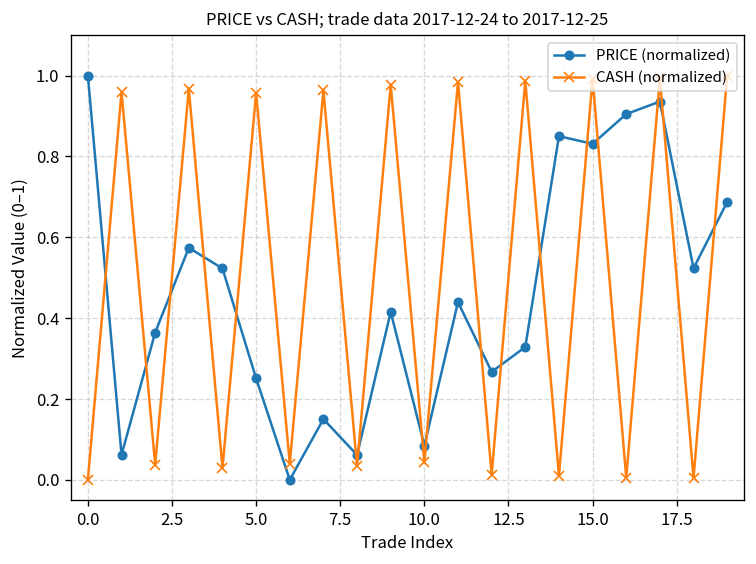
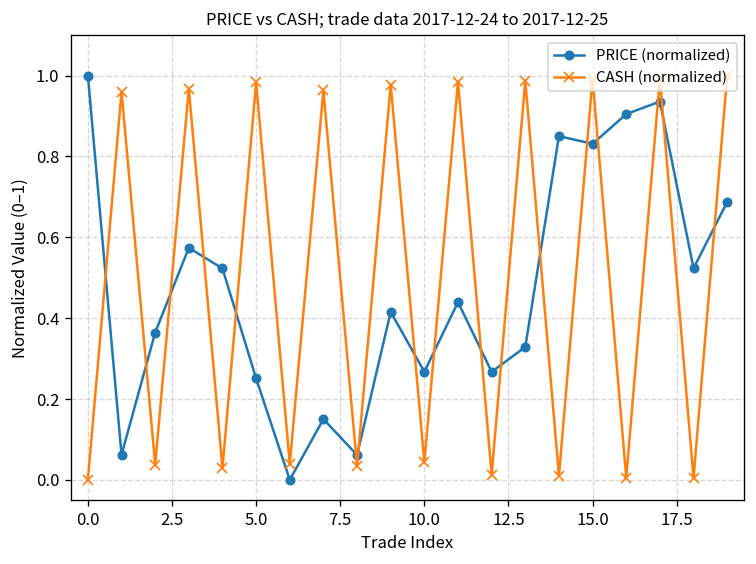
  {
    "PRICE (normalized)": {
      "0.0": 1.00,
      "5.0": 0.25,
-     "10.0": 0.08,
+     "10.0": 0.27,
      "15.0": 0.83
    },
    "CASH (normalized)": {
      "0.0": 0.00,
-     "5.0": 0.96,
+     "5.0": 0.98,
      "10.0": 0.04
    }
  }
